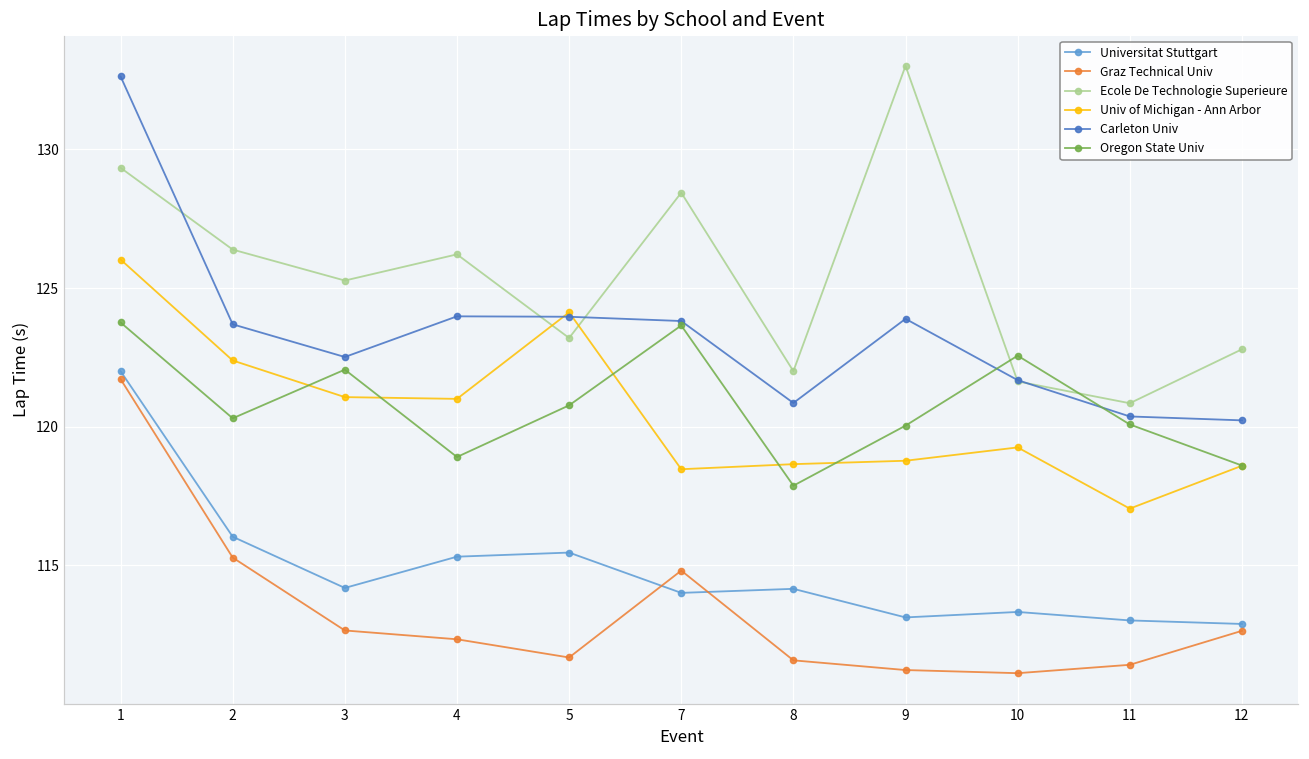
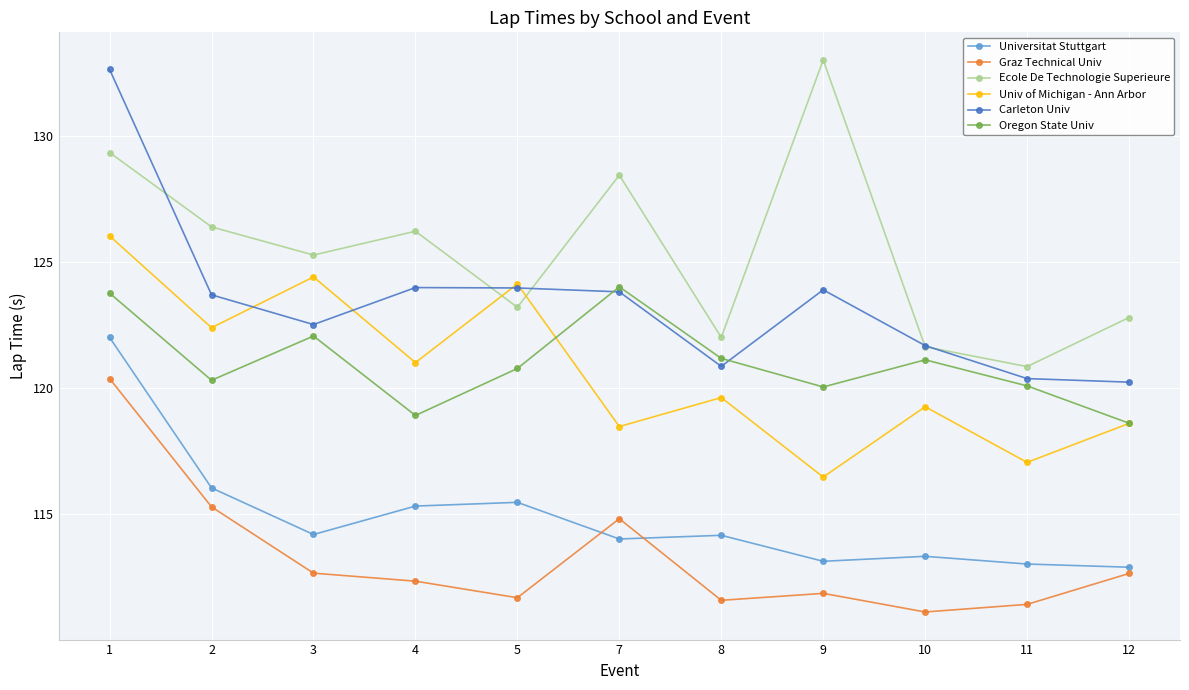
  {
    "Graz Technical Univ": {
-     "1": 121.7,
+     "1": 120.4,
      "2": 115.3,
      "3": 112.6,
      "4": 112.3,
      "5": 111.7,
      "7": 114.8,
      "8": 111.6,
-     "9": 111.2,
+     "9": 111.8,
      "10": 111.1,
      "11": 111.4,
      "12": 112.6
    },
    "Ecole De Technologie Superieure": {
      "1": 129.3,
      "2": 126.4,
      "3": 125.3,
      "4": 126.2,
      "5": 123.2,
      "7": 128.4,
      "8": 122.0,
      "9": 133.0,
      "11": 120.8,
      "12": 122.8
    },
    "Univ of Michigan - Ann Arbor": {
      "1": 126.0,
      "2": 122.4,
-     "3": 121.1,
+     "3": 124.4,
      "4": 121.0,
      "5": 124.1,
      "7": 118.5,
-     "8": 118.6,
-     "9": 118.8,
+     "8": 119.6,
+     "9": 116.5,
      "10": 119.3,
      "11": 117.0
    },
    "Oregon State Univ": {
      "1": 123.8,
      "2": 120.3,
      "3": 122.1,
      "4": 118.9,
      "5": 120.8,
-     "7": 123.7,
-     "8": 117.9,
+     "7": 124.0,
+     "8": 121.2,
      "9": 120.0,
-     "10": 122.6,
+     "10": 121.1,
      "11": 120.1
    }
  }
